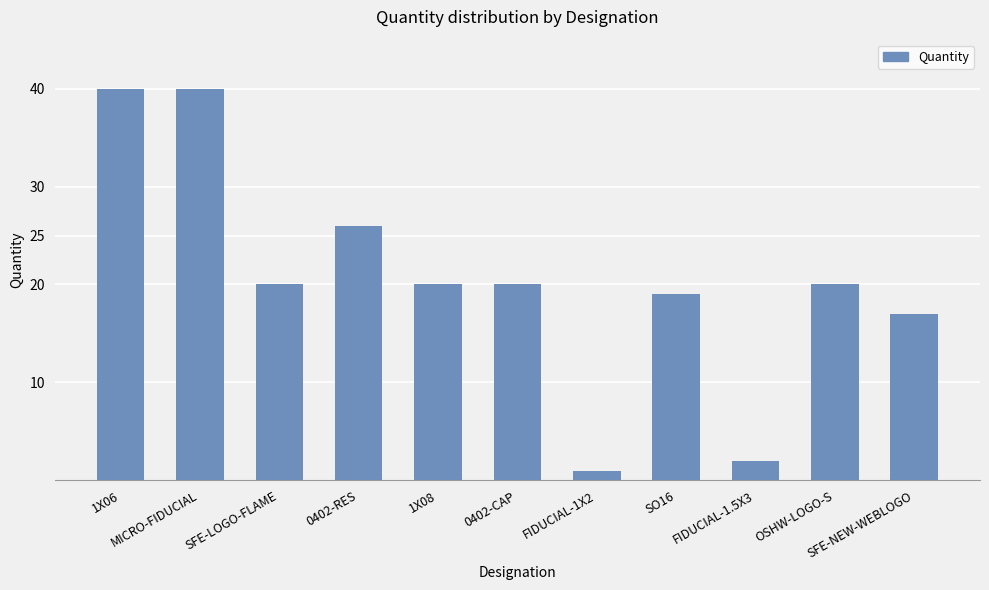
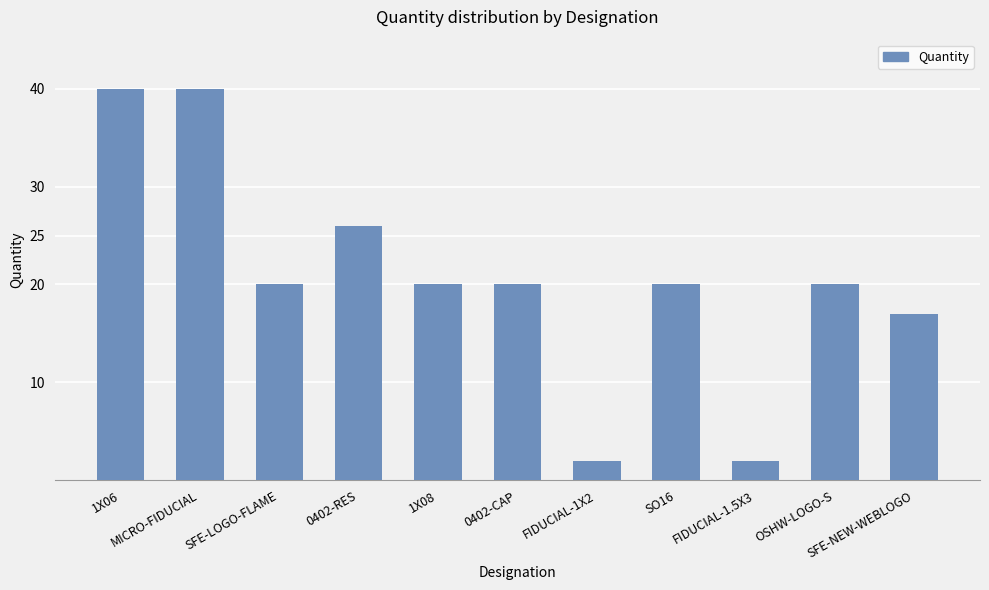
  {
    "1X06": 40,
    "MICRO-FIDUCIAL": 40,
    "SFE-LOGO-FLAME": 20,
    "0402-RES": 26,
    "1X08": 20,
    "0402-CAP": 20,
-   "FIDUCIAL-1X2": 1,
-   "SO16": 19,
+   "FIDUCIAL-1X2": 2,
+   "SO16": 20,
    "FIDUCIAL-1.5X3": 2,
    "OSHW-LOGO-S": 20,
    "SFE-NEW-WEBLOGO": 17
  }
